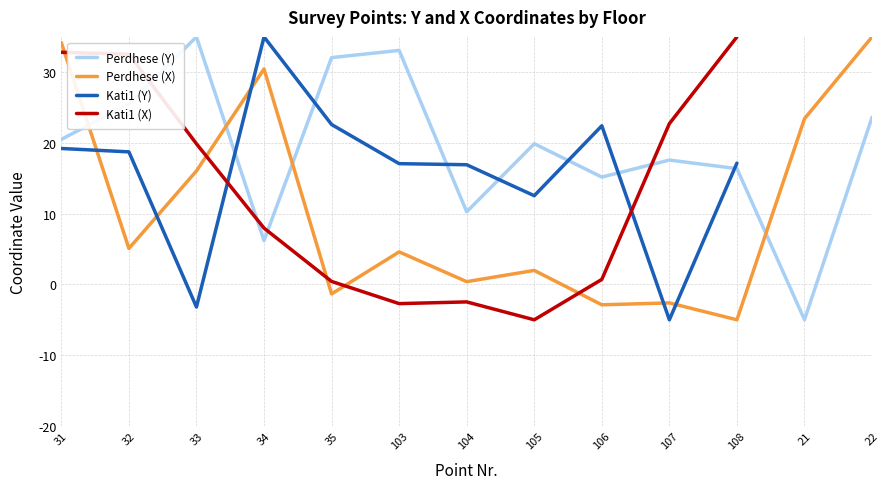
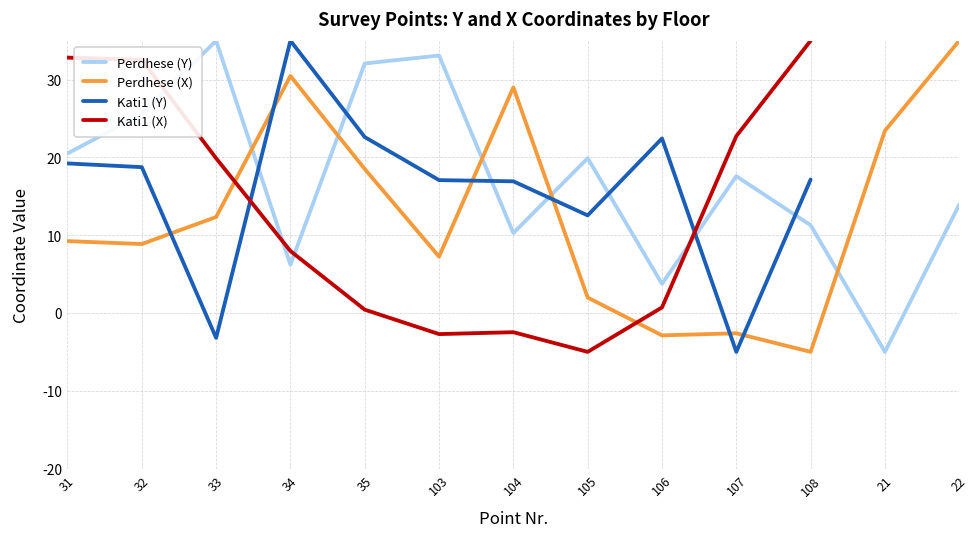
  {
    "Perdhese (Y)": {
      "31": 21,
      "33": 35,
      "34": 6,
      "35": 32,
      "103": 33,
      "104": 10,
      "105": 20,
-     "106": 15,
+     "106": 4,
      "107": 18,
-     "108": 16,
+     "108": 11,
      "21": -5,
-     "22": 24
+     "22": 14
    },
    "Perdhese (X)": {
-     "31": 34,
-     "32": 5,
-     "33": 16,
+     "31": 9,
+     "32": 9,
+     "33": 12,
      "34": 30,
-     "35": -1,
-     "103": 5,
-     "104": 0,
+     "35": 19,
+     "103": 7,
+     "104": 29,
      "105": 2,
      "106": -3,
      "107": -3,
      "108": -5,
      "21": 23,
      "22": 35
    },
    "Kati1 (Y)": {
      "31": 19,
      "32": 19,
      "33": -3,
      "34": 35,
      "35": 23,
      "103": 17,
      "104": 17,
      "105": 13,
      "106": 22,
      "107": -5,
      "108": 17
    },
    "Kati1 (X)": {
      "31": 33,
      "33": 20,
      "34": 8,
      "35": 0,
      "103": -3,
      "104": -2,
      "105": -5,
      "106": 1,
      "107": 23,
      "108": 35
    }
  }
